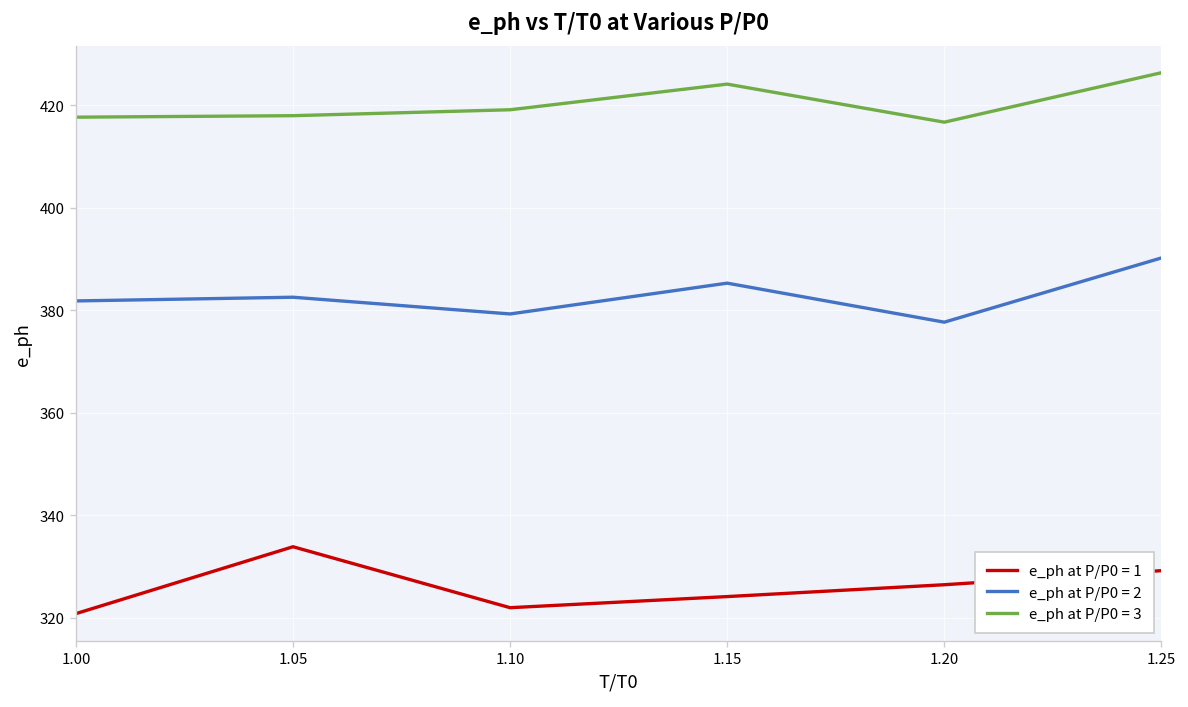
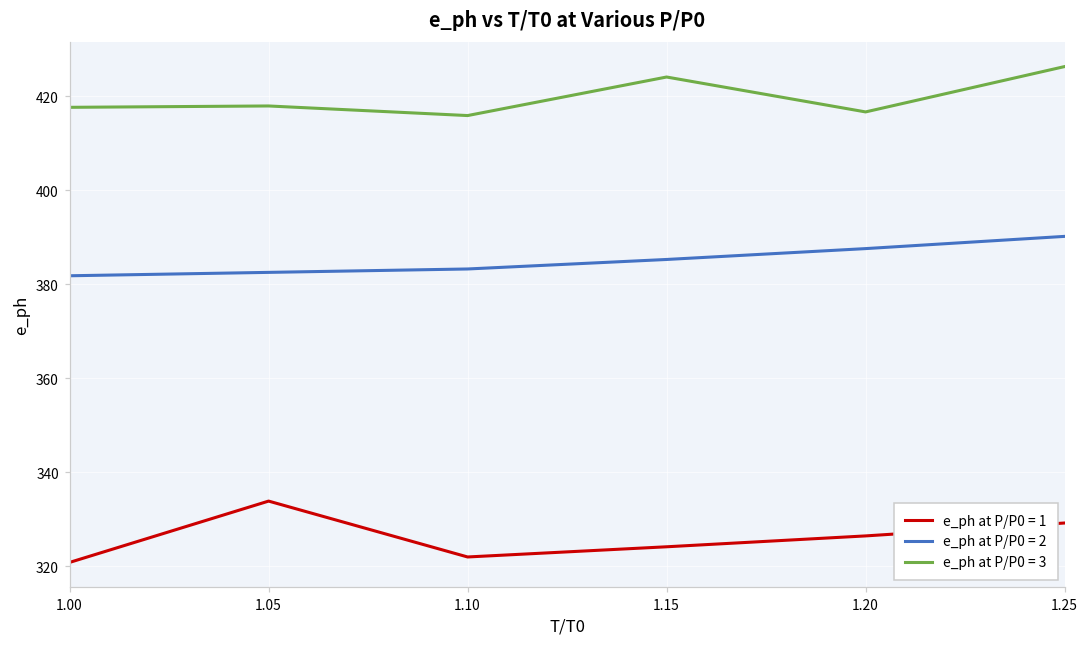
  {
    "e_ph at P/P0 = 1": {
      "1.00": 321,
      "1.05": 334,
      "1.10": 322,
      "1.15": 324,
      "1.20": 326,
      "1.25": 329
    },
    "e_ph at P/P0 = 2": {
      "1.00": 382,
      "1.05": 383,
-     "1.10": 379,
+     "1.10": 383,
      "1.15": 385,
-     "1.20": 378,
+     "1.20": 388,
      "1.25": 390
    },
    "e_ph at P/P0 = 3": {
      "1.00": 418,
      "1.05": 418,
-     "1.10": 419,
+     "1.10": 416,
      "1.15": 424,
      "1.20": 417,
      "1.25": 426
    }
  }
